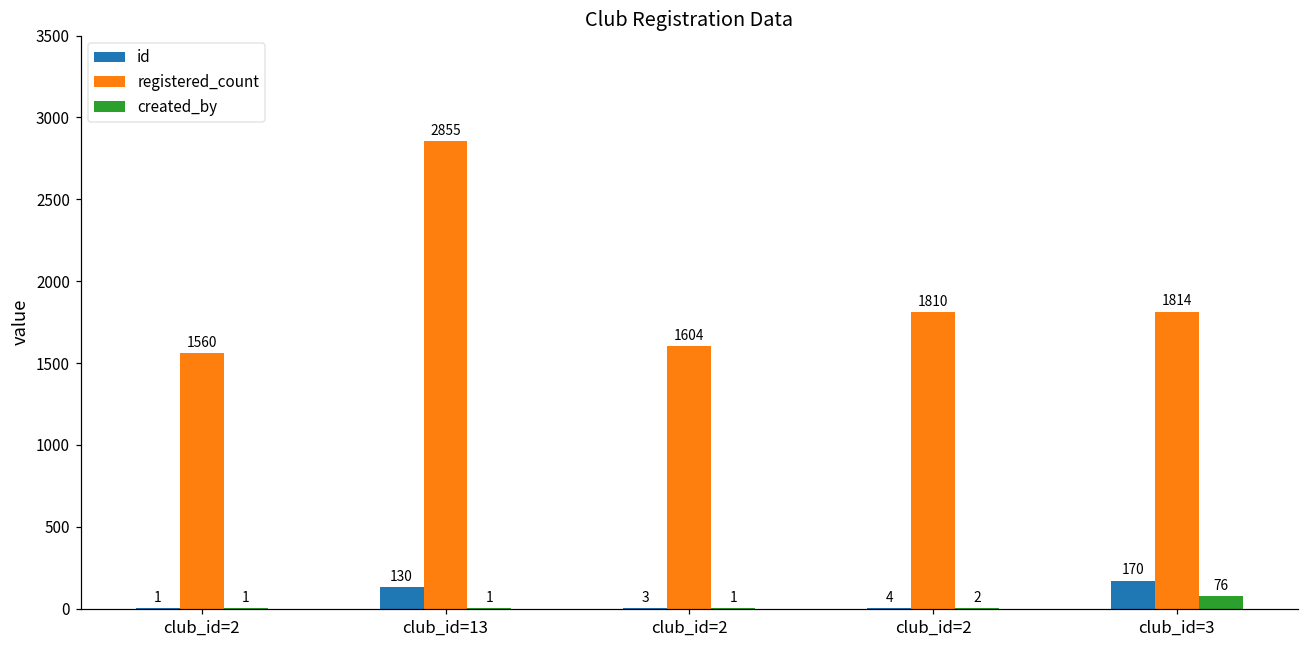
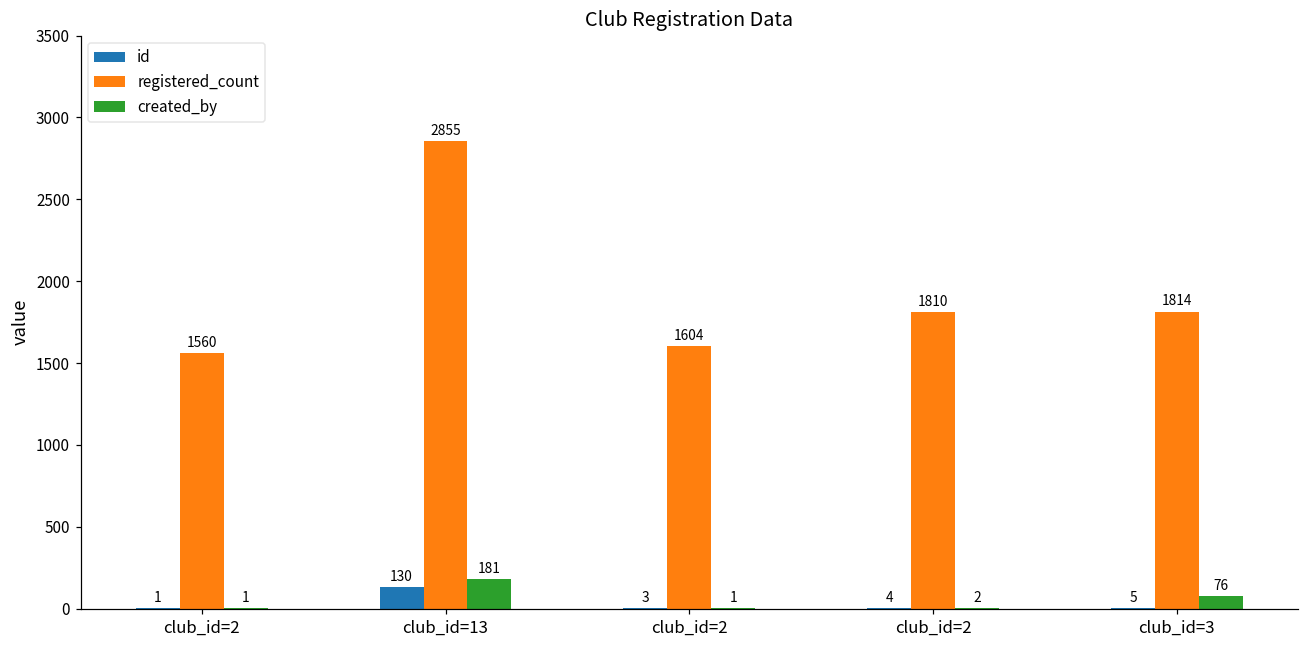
  {
    "id": {
      "club_id=13": 130,
-     "club_id=3": 170
+     "club_id=3": 5
    },
    "registered_count": {
      "club_id=13": 2855,
      "club_id=3": 1814
    },
    "created_by": {
-     "club_id=13": 1,
+     "club_id=13": 181,
      "club_id=3": 76
    }
  }
